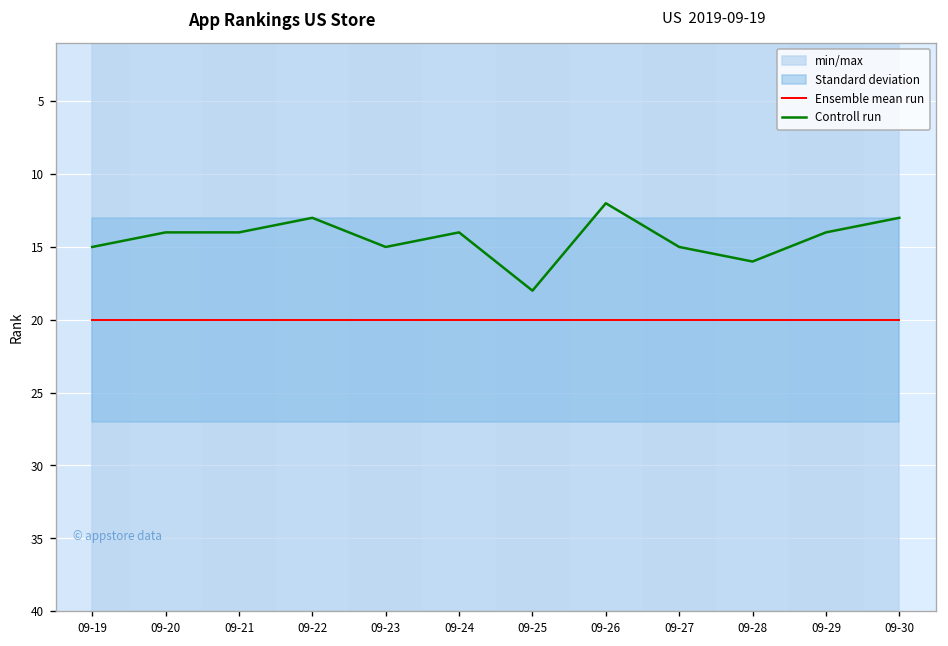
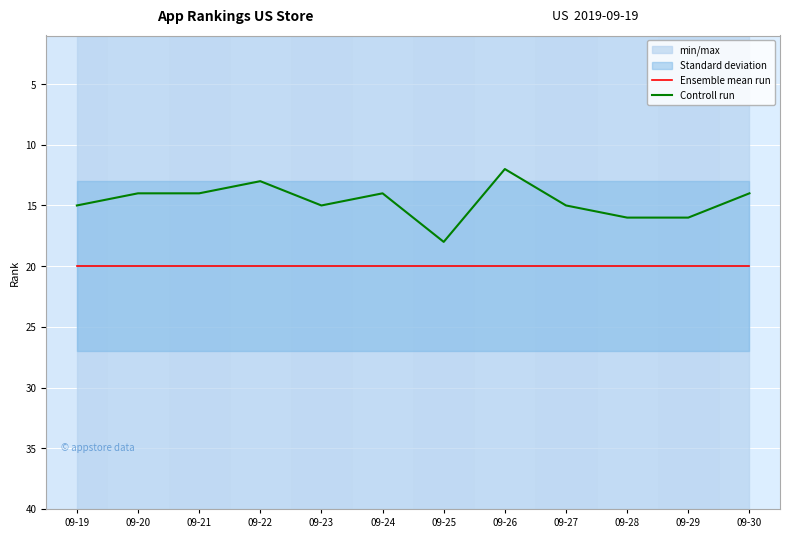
  {
    "Ensemble mean run": {
      "09-19": 20,
      "09-20": 20,
      "09-21": 20,
      "09-22": 20,
      "09-23": 20,
      "09-24": 20,
      "09-25": 20,
      "09-26": 20,
      "09-27": 20,
      "09-28": 20,
      "09-29": 20,
      "09-30": 20
    },
    "Controll run": {
      "09-19": 15,
      "09-20": 14,
      "09-21": 14,
      "09-22": 13,
      "09-23": 15,
      "09-24": 14,
      "09-25": 18,
      "09-26": 12,
      "09-27": 15,
      "09-28": 16,
-     "09-29": 14,
-     "09-30": 13
+     "09-29": 16,
+     "09-30": 14
    }
  }
